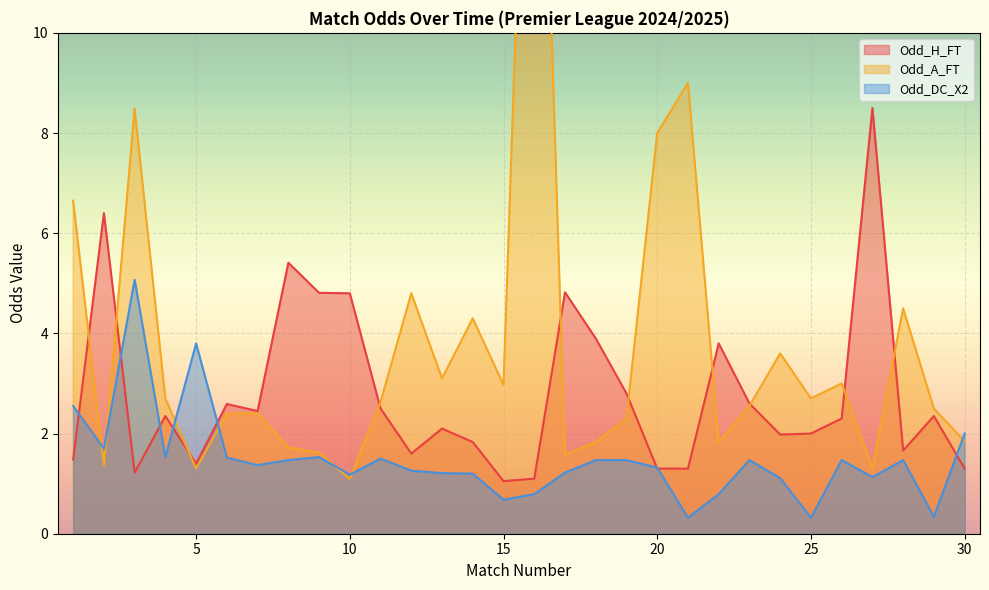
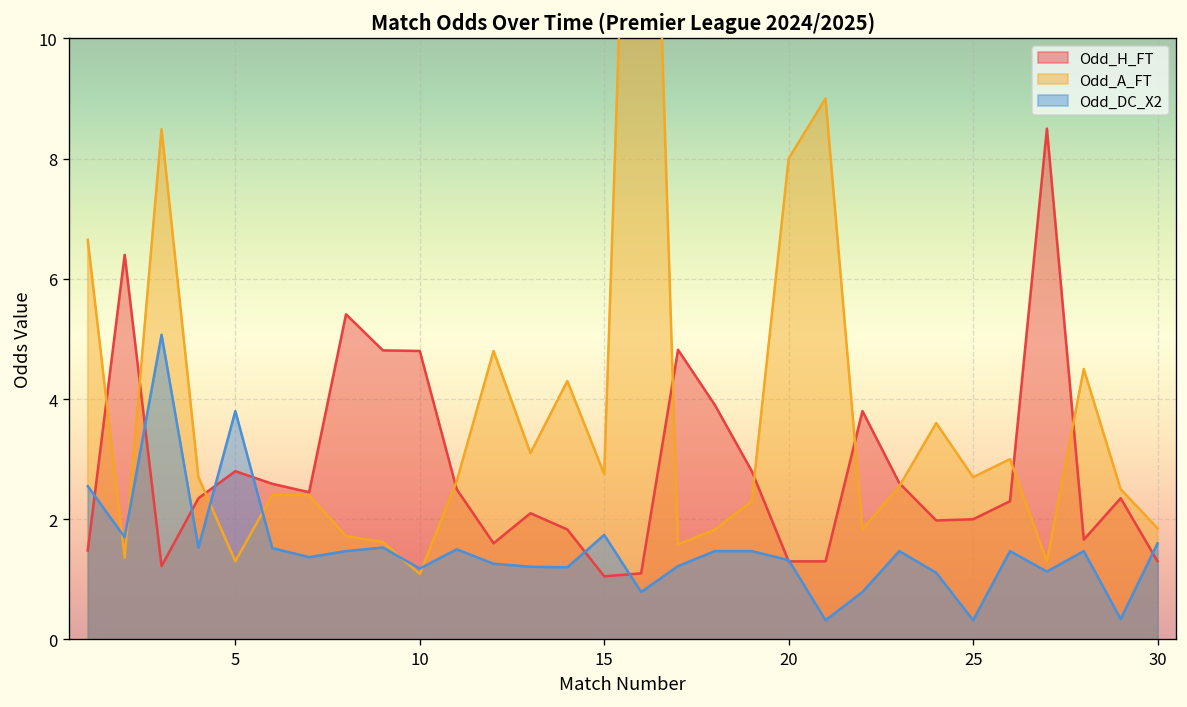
  {
    "Odd_H_FT": {
-     "5": 1.4,
+     "5": 2.8,
      "10": 4.8,
      "15": 1.1,
      "25": 2.0,
      "30": 1.3
    },
    "Odd_A_FT": {
      "5": 1.3,
      "10": 1.1,
-     "15": 3.0,
+     "15": 2.8,
      "20": 8.0,
      "25": 2.7,
      "30": 1.9
    },
    "Odd_DC_X2": {
      "5": 3.8,
      "10": 1.2,
-     "15": 0.7,
+     "15": 1.7,
      "25": 0.3,
-     "30": 2.0
+     "30": 1.6
    }
  }
